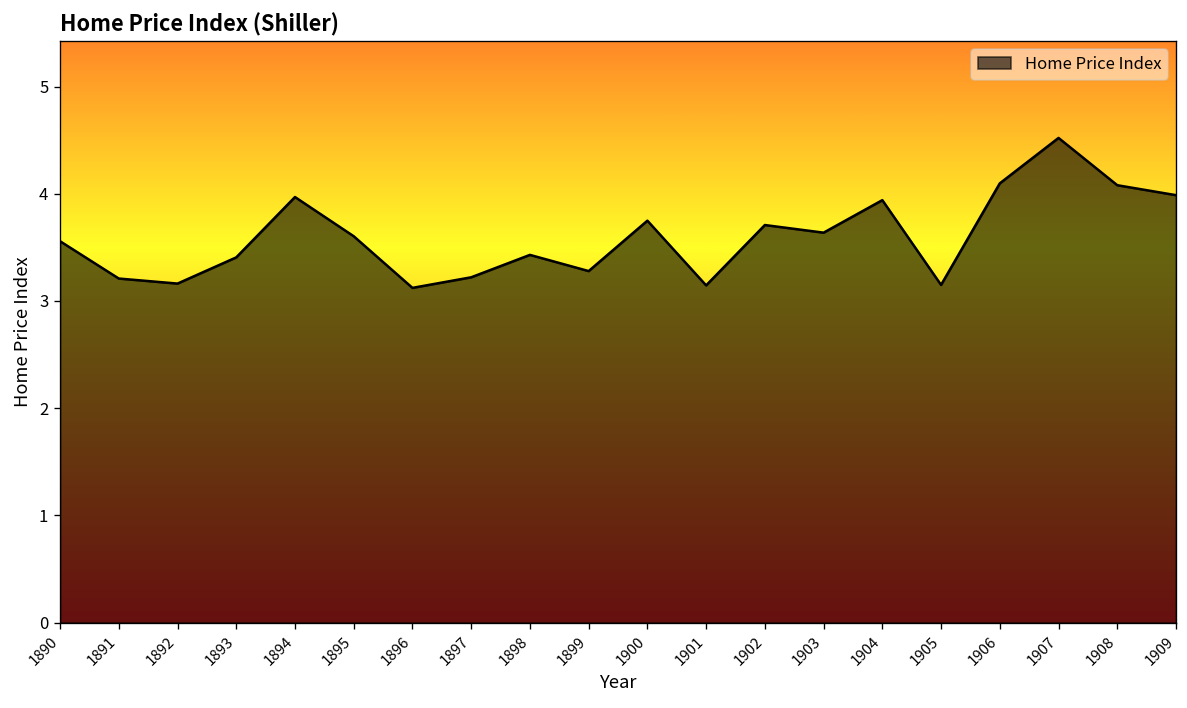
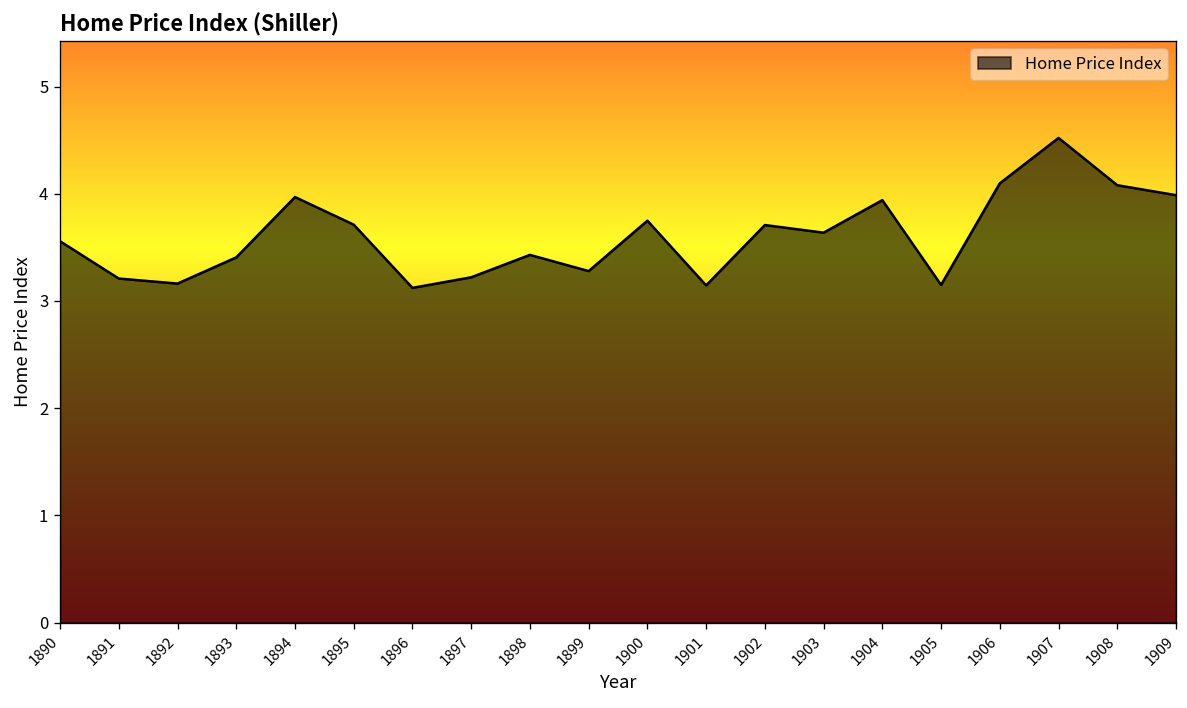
  {
    "1890": 3.6,
    "1891": 3.2,
    "1892": 3.2,
    "1893": 3.4,
    "1894": 4.0,
-   "1895": 3.6,
+   "1895": 3.7,
    "1896": 3.1,
    "1897": 3.2,
    "1898": 3.4,
    "1899": 3.3,
    "1900": 3.7,
    "1901": 3.1,
    "1902": 3.7,
    "1903": 3.6,
    "1904": 3.9,
    "1905": 3.1,
    "1906": 4.1,
    "1907": 4.5,
    "1908": 4.1,
    "1909": 4.0
  }
